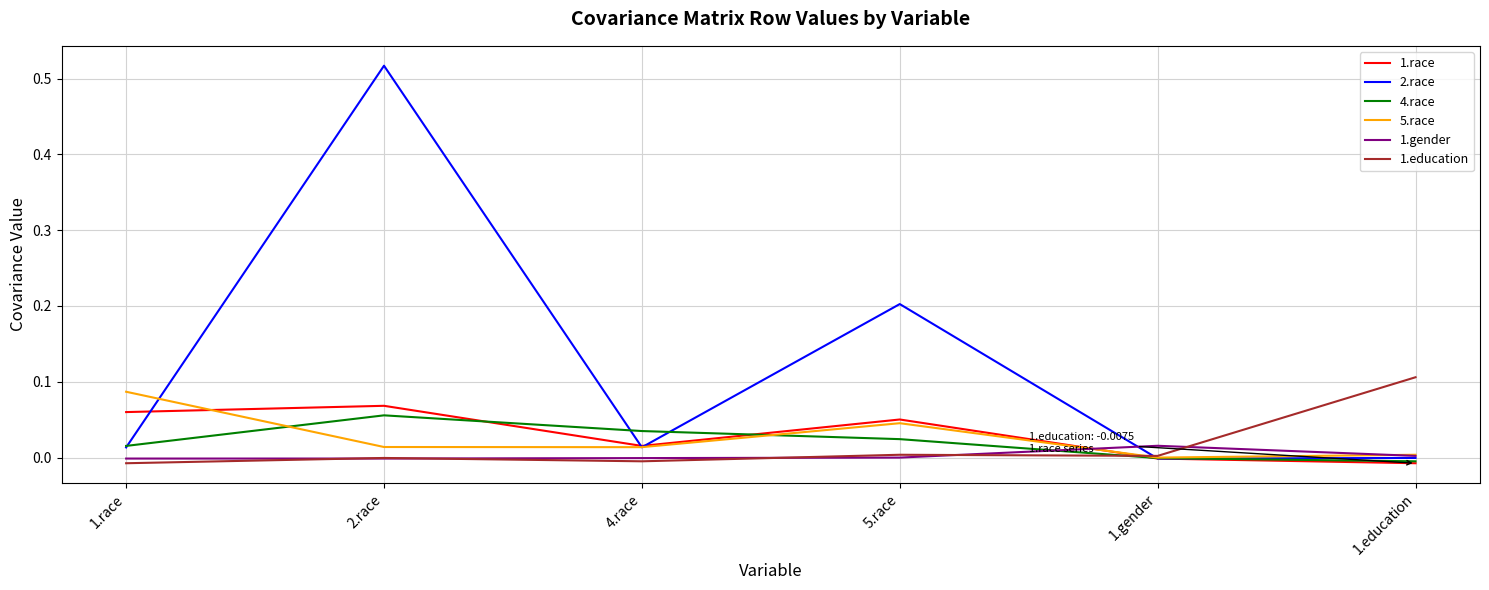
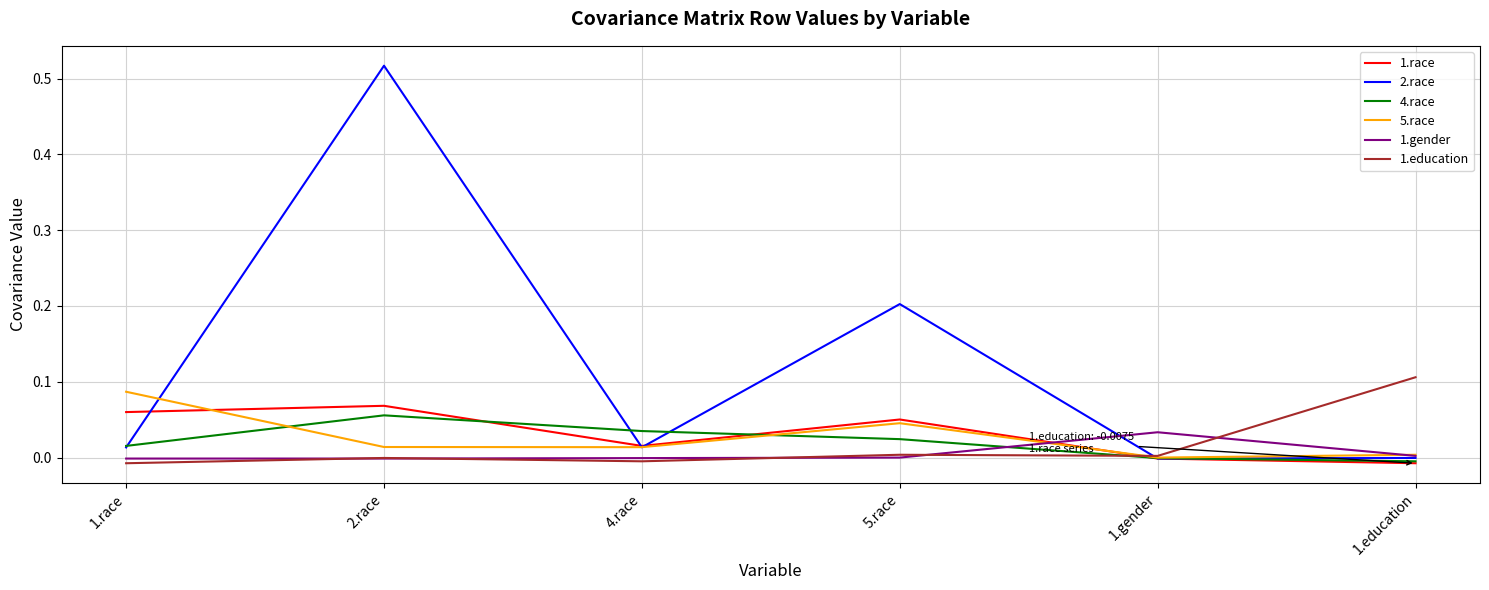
  {
    "1.race": {
      "1.race": 0.06,
      "2.race": 0.07,
      "5.race": 0.05
    },
    "2.race": {
      "2.race": 0.52,
      "5.race": 0.20
    },
    "4.race": {
      "2.race": 0.06,
      "4.race": 0.03,
      "5.race": 0.02
    },
    "5.race": {
      "1.race": 0.09,
      "2.race": 0.01,
      "5.race": 0.05
    },
    "1.gender": {
      "1.race": 0.00,
      "4.race": 0.00,
      "5.race": 0.00,
-     "1.gender": 0.02
+     "1.gender": 0.03
    },
    "1.education": {
      "1.race": -0.01,
      "4.race": 0.00,
      "5.race": 0.00,
      "1.education": 0.11
    }
  }
